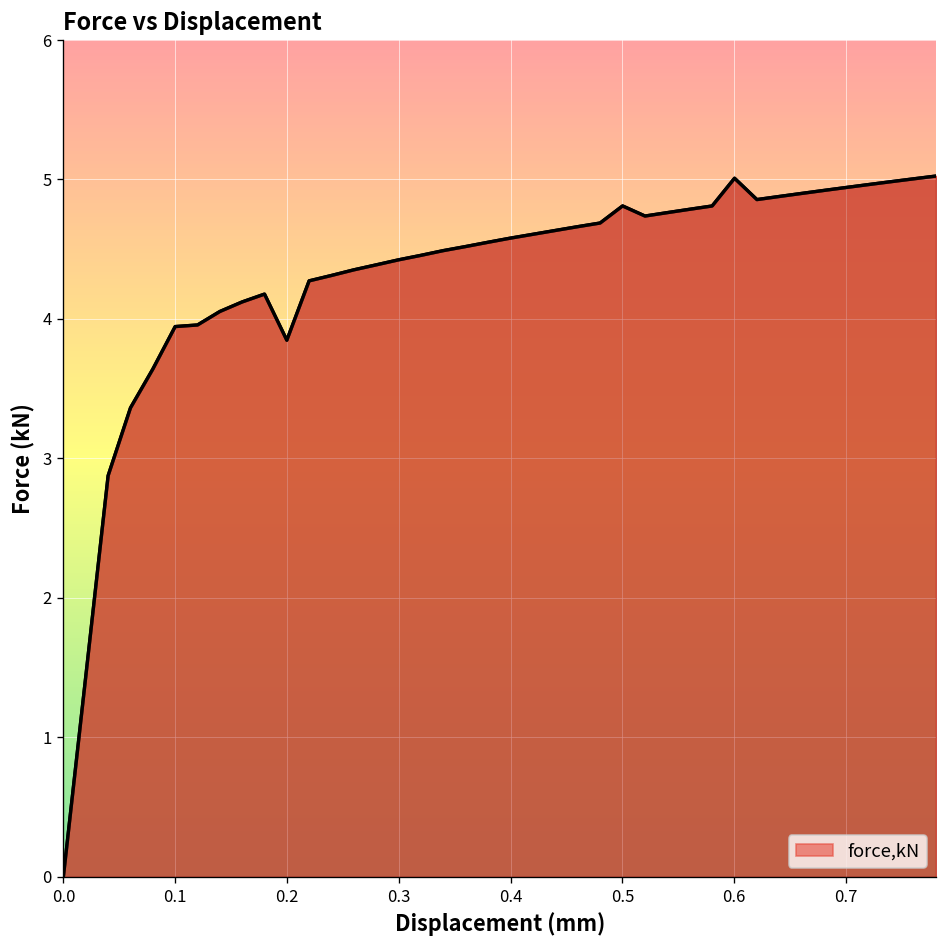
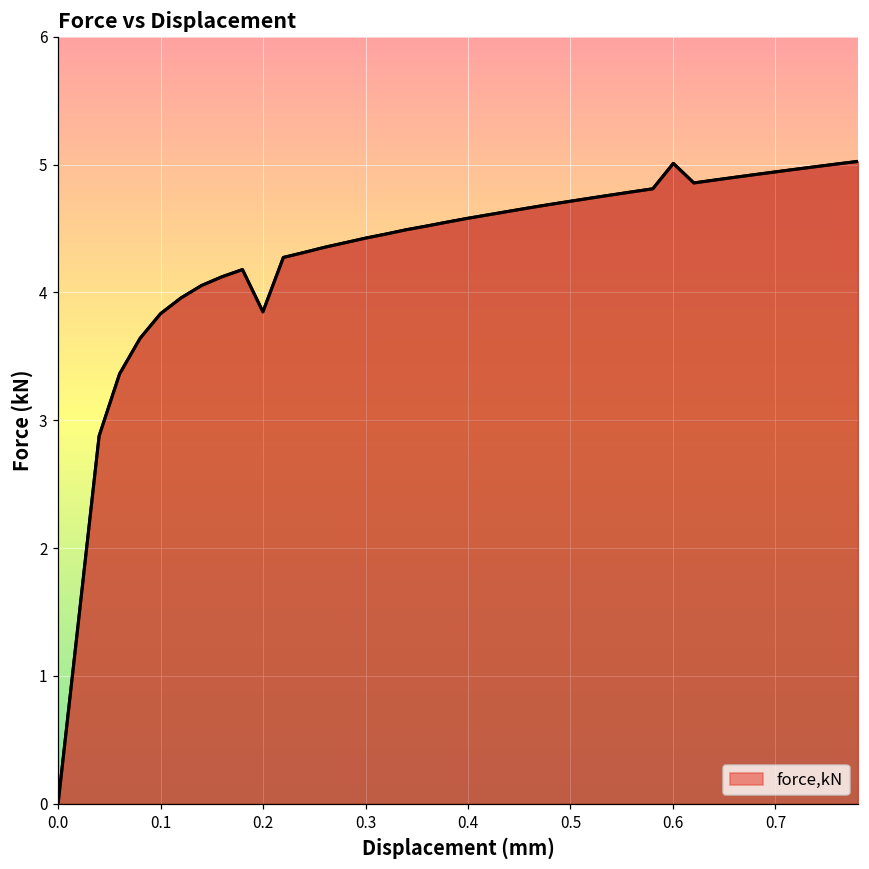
  {
    "0.0": 0.00,
-   "0.1": 3.95,
+   "0.1": 3.83,
    "0.2": 3.85,
    "0.3": 4.42,
    "0.4": 4.58,
-   "0.5": 4.81,
+   "0.5": 4.71,
    "0.6": 5.01
  }
